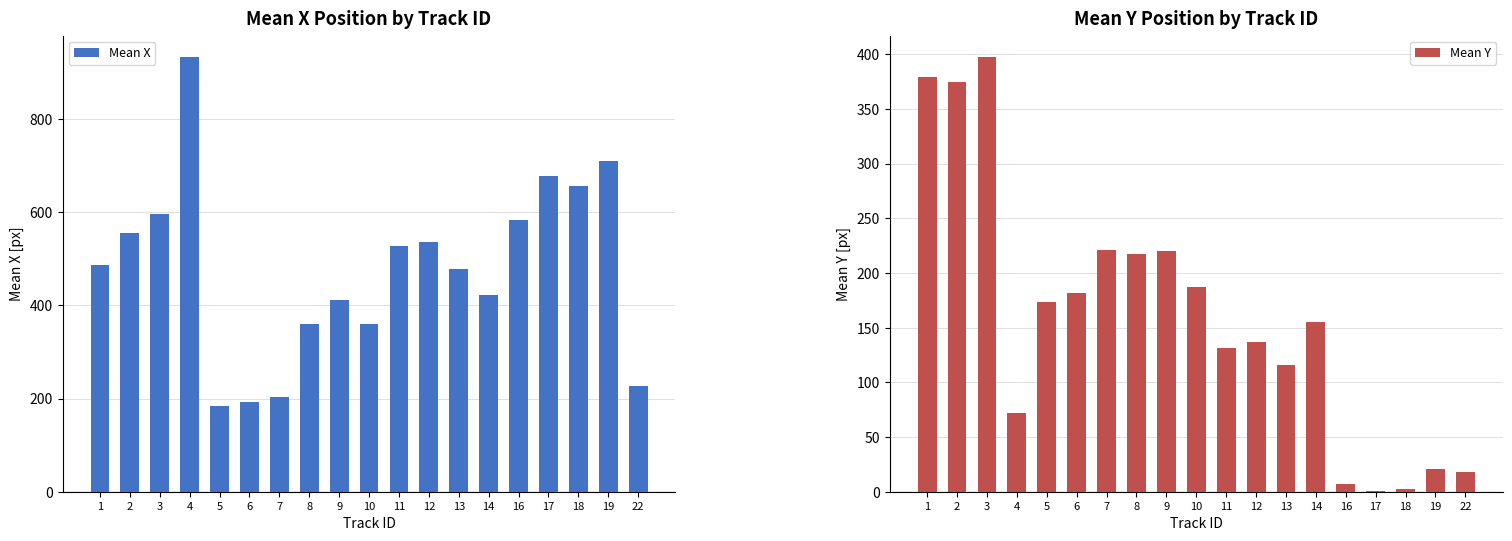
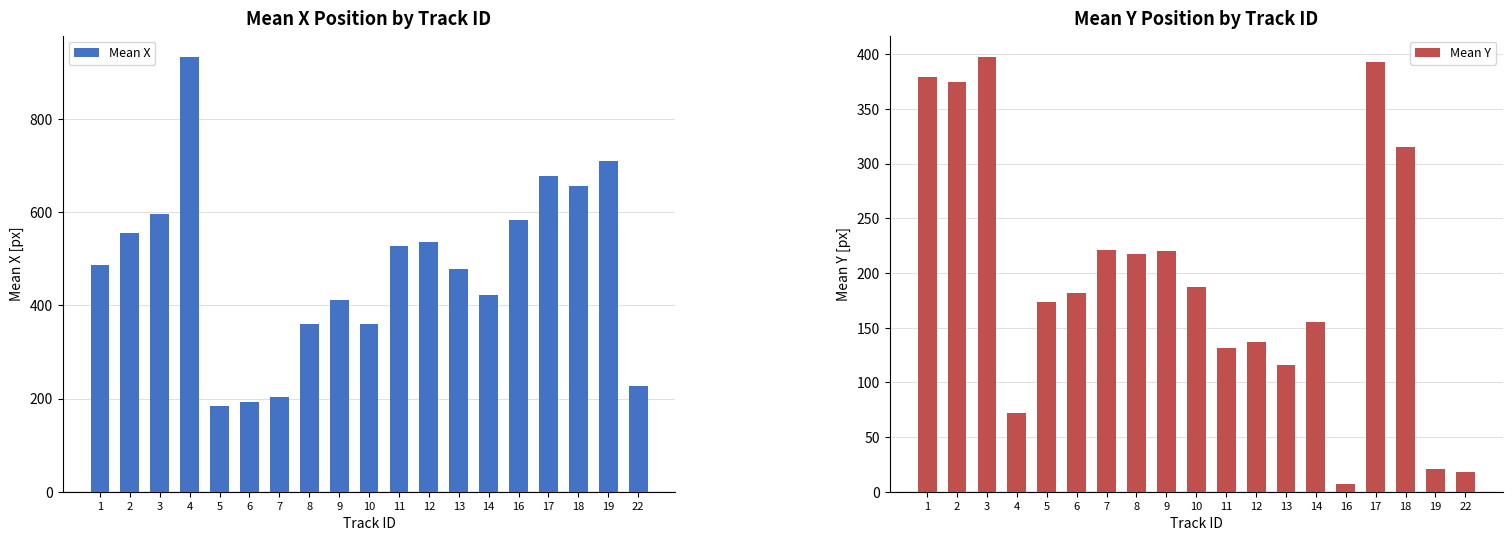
  {
    "Mean X Position by Track ID": {
      "1": 490,
      "2": 560,
      "3": 600,
      "4": 930,
      "5": 180,
      "6": 190,
      "7": 200,
      "8": 360,
      "9": 410,
      "10": 360,
      "11": 530,
      "12": 540,
      "13": 480,
      "14": 420,
      "16": 580,
      "17": 680,
      "18": 660,
      "19": 710,
      "22": 230
    },
    "Mean Y Position by Track ID": {
      "1": 379,
      "2": 375,
      "3": 397,
      "4": 72,
      "5": 173,
      "6": 181,
      "7": 221,
      "8": 218,
      "9": 220,
      "10": 187,
      "11": 131,
      "12": 137,
      "13": 116,
      "14": 155,
      "16": 7,
-     "17": 1,
-     "18": 3,
+     "17": 393,
+     "18": 315,
      "19": 20,
      "22": 18
    }
  }
